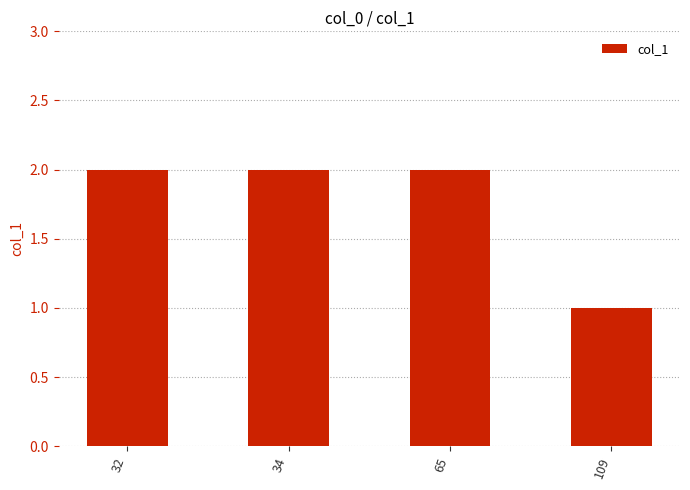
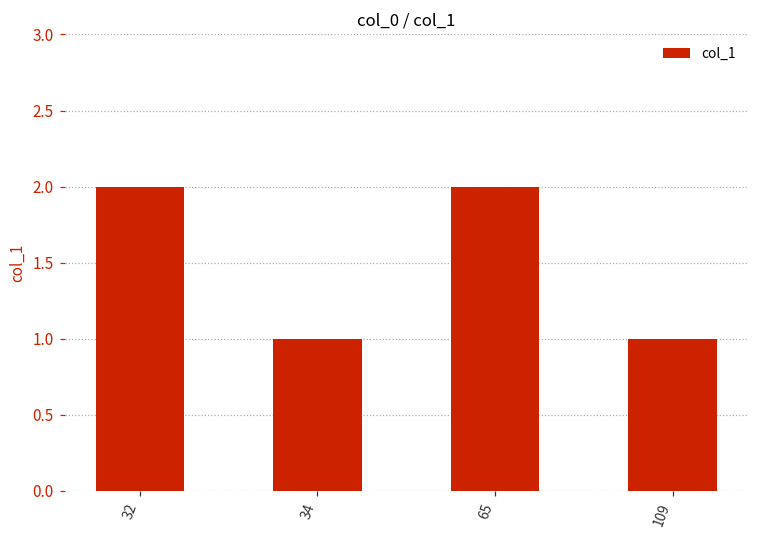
  {
    "32": 2,
-   "34": 2,
+   "34": 1,
    "65": 2,
    "109": 1
  }
